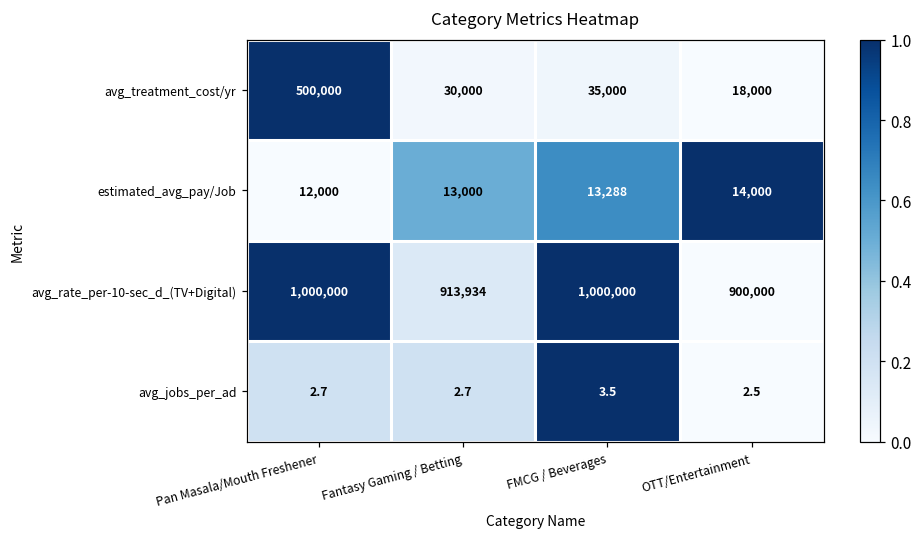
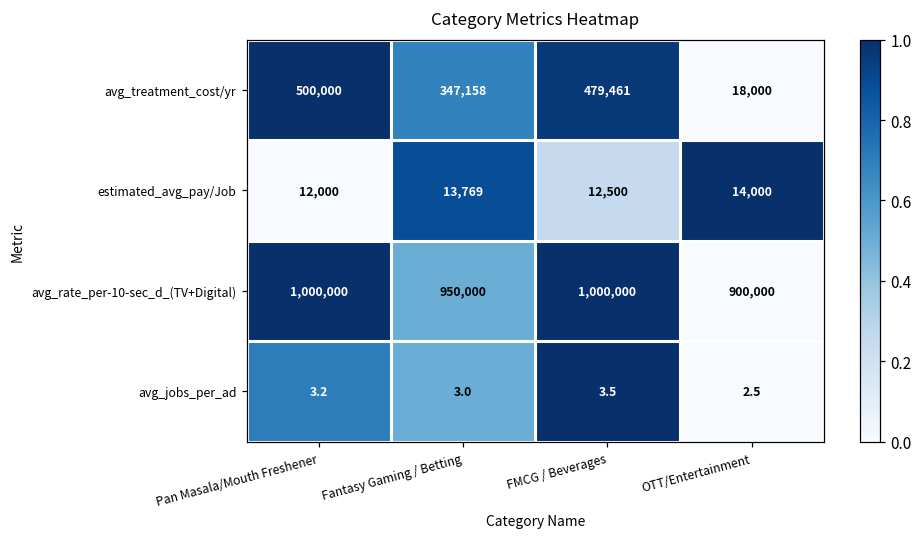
  {
    "avg_treatment_cost/yr": {
      "Pan Masala/Mouth Freshener": "500,000",
-     "Fantasy Gaming / Betting": "30,000",
-     "FMCG / Beverages": "35,000",
+     "Fantasy Gaming / Betting": "347,158",
+     "FMCG / Beverages": "479,461",
      "OTT/Entertainment": "18,000"
    },
    "estimated_avg_pay/Job": {
      "Pan Masala/Mouth Freshener": "12,000",
-     "Fantasy Gaming / Betting": "13,000",
-     "FMCG / Beverages": "13,288",
+     "Fantasy Gaming / Betting": "13,769",
+     "FMCG / Beverages": "12,500",
      "OTT/Entertainment": "14,000"
    },
    "avg_rate_per-10-sec_d_(TV+Digital)": {
      "Pan Masala/Mouth Freshener": "1,000,000",
-     "Fantasy Gaming / Betting": "913,934",
+     "Fantasy Gaming / Betting": "950,000",
      "FMCG / Beverages": "1,000,000",
      "OTT/Entertainment": "900,000"
    },
    "avg_jobs_per_ad": {
-     "Pan Masala/Mouth Freshener": "2.7",
-     "Fantasy Gaming / Betting": "2.7",
+     "Pan Masala/Mouth Freshener": "3.2",
+     "Fantasy Gaming / Betting": "3.0",
      "FMCG / Beverages": "3.5",
      "OTT/Entertainment": "2.5"
    }
  }
